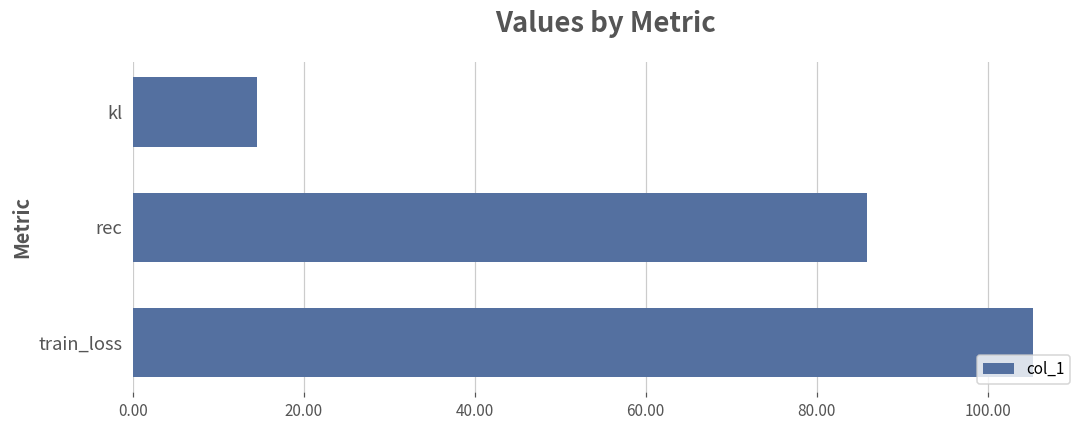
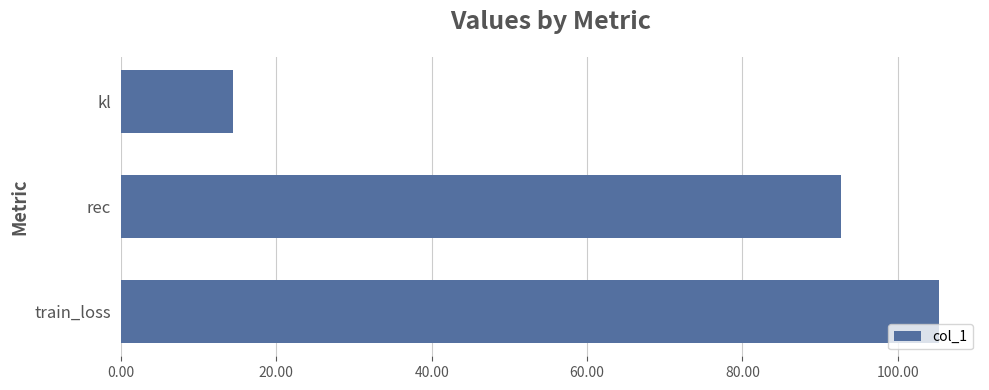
  {
    "kl": 14,
-   "rec": 86,
+   "rec": 93,
    "train_loss": 105
  }
